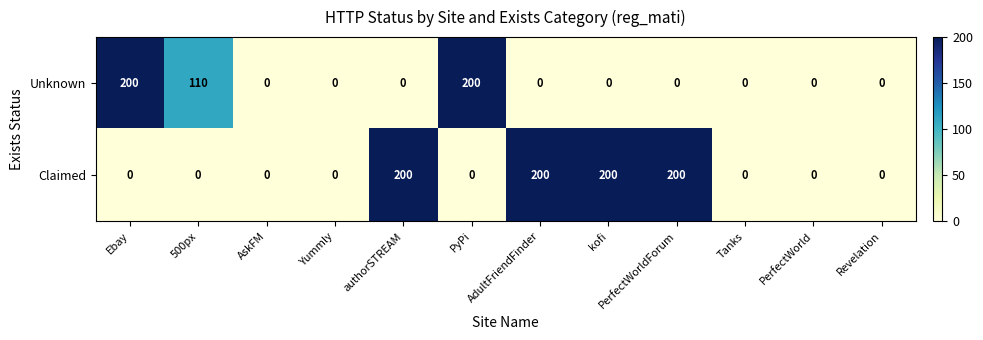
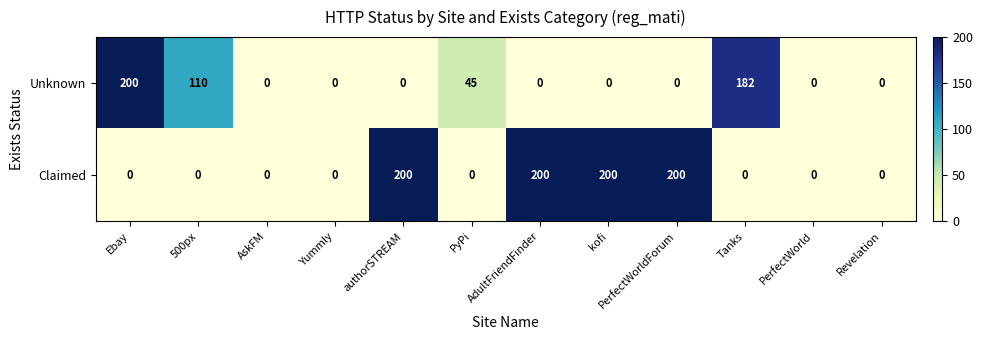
  {
    "Unknown": {
      "Ebay": 200,
      "500px": 110,
      "AskFM": 0,
      "Yummly": 0,
      "authorSTREAM": 0,
-     "PyPi": 200,
+     "PyPi": 45,
      "AdultFriendFinder": 0,
      "kofi": 0,
      "PerfectWorldForum": 0,
-     "Tanks": 0,
+     "Tanks": 182,
      "PerfectWorld": 0,
      "Revelation": 0
    },
    "Claimed": {
      "Ebay": 0,
      "500px": 0,
      "AskFM": 0,
      "Yummly": 0,
      "authorSTREAM": 200,
      "PyPi": 0,
      "AdultFriendFinder": 200,
      "kofi": 200,
      "PerfectWorldForum": 200,
      "Tanks": 0,
      "PerfectWorld": 0,
      "Revelation": 0
    }
  }
